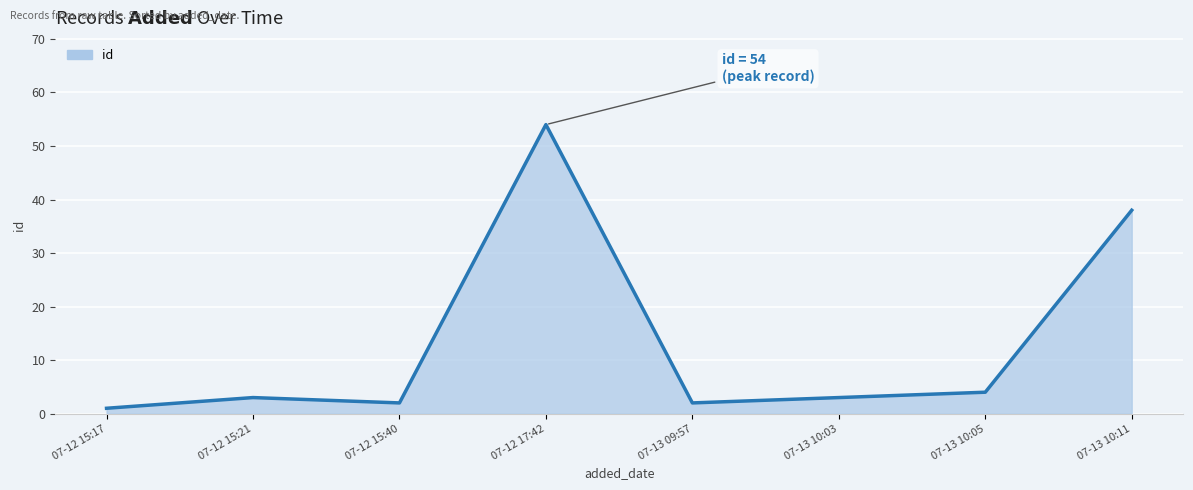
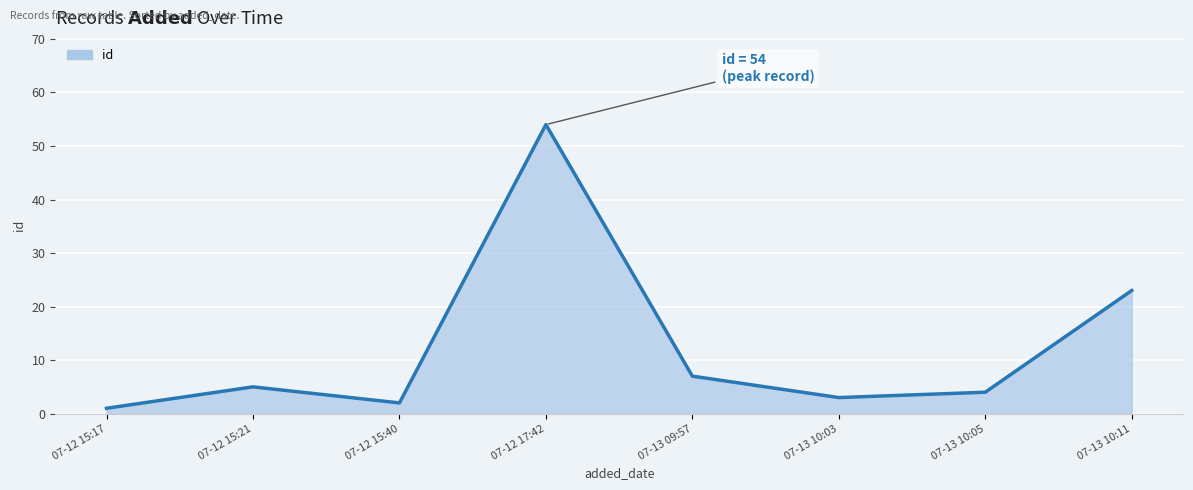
  {
    "07-12 15:17": 1,
-   "07-12 15:21": 3,
+   "07-12 15:21": 5,
    "07-12 15:40": 2,
-   "07-13 09:57": 2,
+   "07-13 09:57": 7,
    "07-13 10:03": 3,
    "07-13 10:05": 4,
-   "07-13 10:11": 38
+   "07-13 10:11": 23
  }
